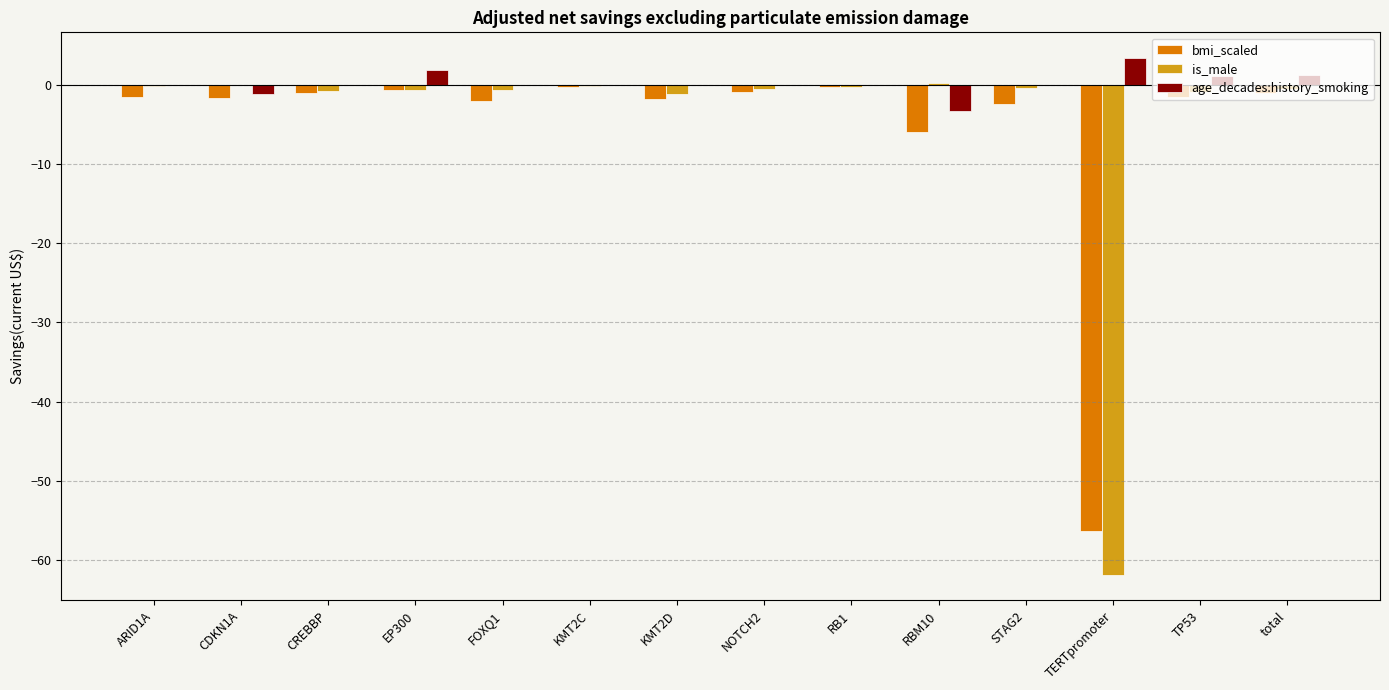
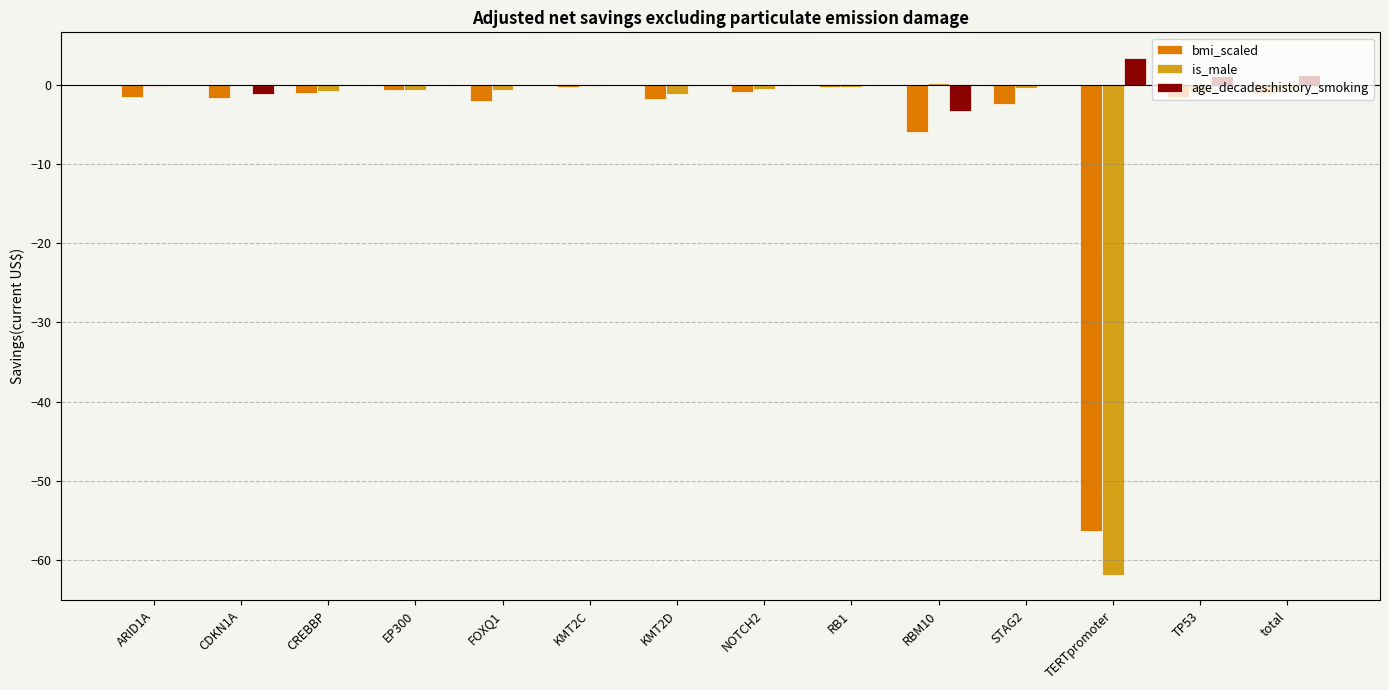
  {
    "age_decades:history_smoking": {
      "CDKN1A": -1,
-     "EP300": 2,
+     "EP300": 0,
      "RBM10": -3,
      "TERTpromoter": 3
    }
  }
